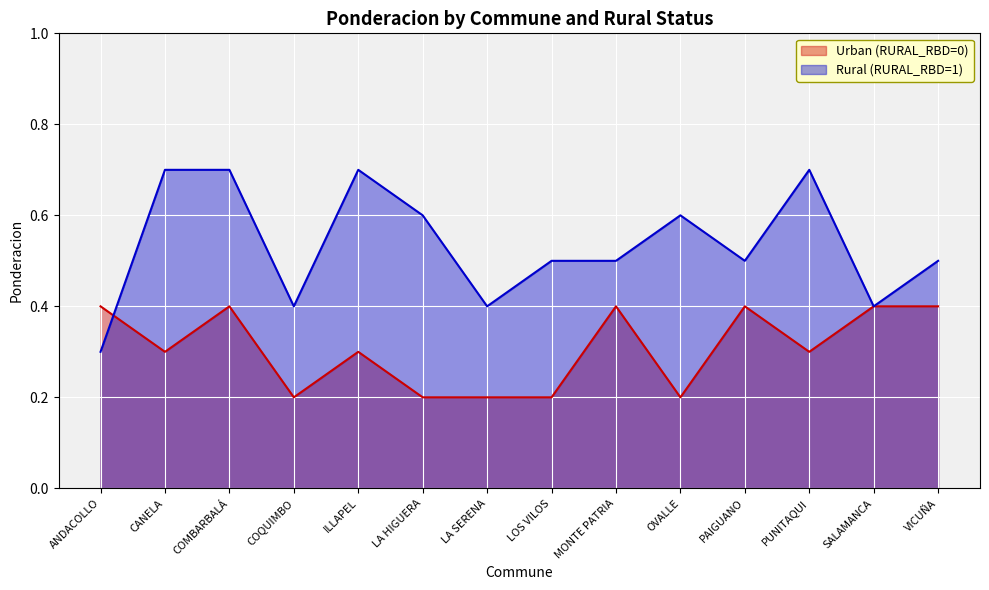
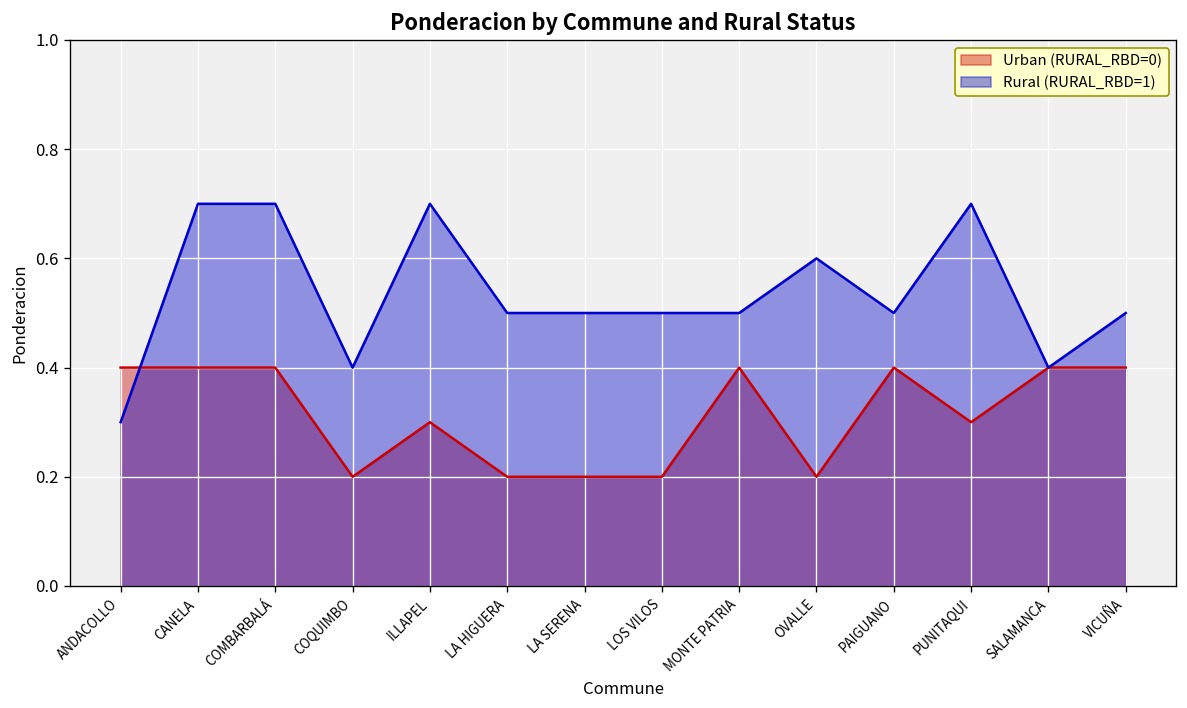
  {
    "Urban (RURAL_RBD=0)": {
      "ANDACOLLO": 0.4,
-     "CANELA": 0.3,
+     "CANELA": 0.4,
      "COMBARBALÁ": 0.4,
      "COQUIMBO": 0.2,
      "ILLAPEL": 0.3,
      "LA HIGUERA": 0.2,
      "LA SERENA": 0.2,
      "LOS VILOS": 0.2,
      "MONTE PATRIA": 0.4,
      "OVALLE": 0.2,
      "PAIGUANO": 0.4,
      "PUNITAQUI": 0.3,
      "VICUÑA": 0.4
    },
    "Rural (RURAL_RBD=1)": {
      "ANDACOLLO": 0.3,
      "CANELA": 0.7,
      "COMBARBALÁ": 0.7,
      "COQUIMBO": 0.4,
      "ILLAPEL": 0.7,
-     "LA HIGUERA": 0.6,
-     "LA SERENA": 0.4,
+     "LA HIGUERA": 0.5,
+     "LA SERENA": 0.5,
      "LOS VILOS": 0.5,
      "MONTE PATRIA": 0.5,
      "OVALLE": 0.6,
      "PAIGUANO": 0.5,
      "PUNITAQUI": 0.7,
      "VICUÑA": 0.5
    }
  }
